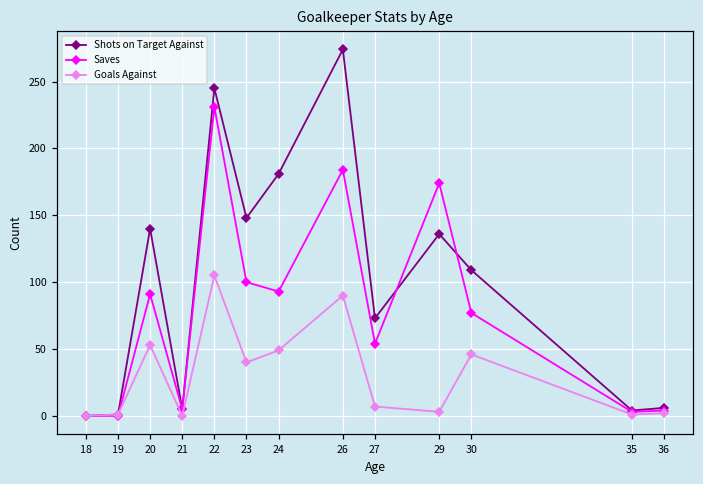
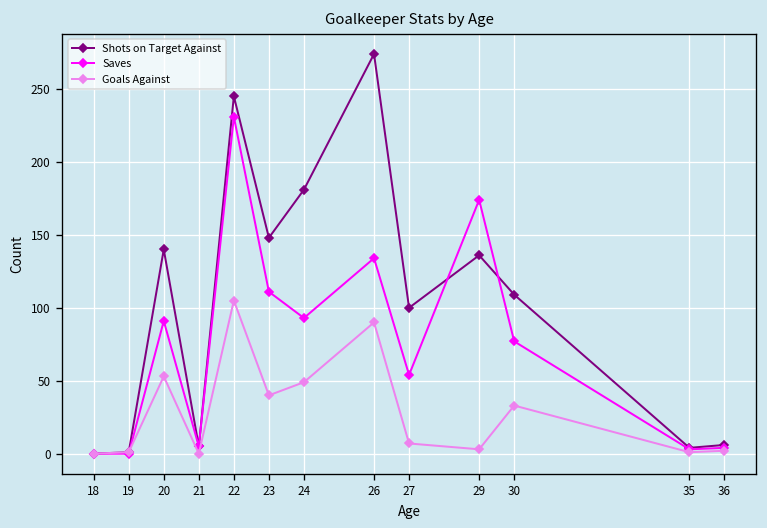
  {
    "Shots on Target Against": {
      "20": 140,
      "22": 245,
      "23": 148,
      "24": 181,
      "26": 274,
-     "27": 73,
+     "27": 100,
      "29": 136,
      "30": 109
    },
    "Saves": {
      "20": 91,
      "22": 231,
-     "23": 100,
+     "23": 111,
      "24": 93,
-     "26": 184,
+     "26": 134,
      "27": 54,
      "29": 174,
      "30": 77
    },
    "Goals Against": {
      "20": 53,
      "21": 0,
      "22": 105,
      "23": 40,
      "24": 49,
      "26": 90,
      "27": 7,
      "29": 3,
-     "30": 46
+     "30": 33
    }
  }
